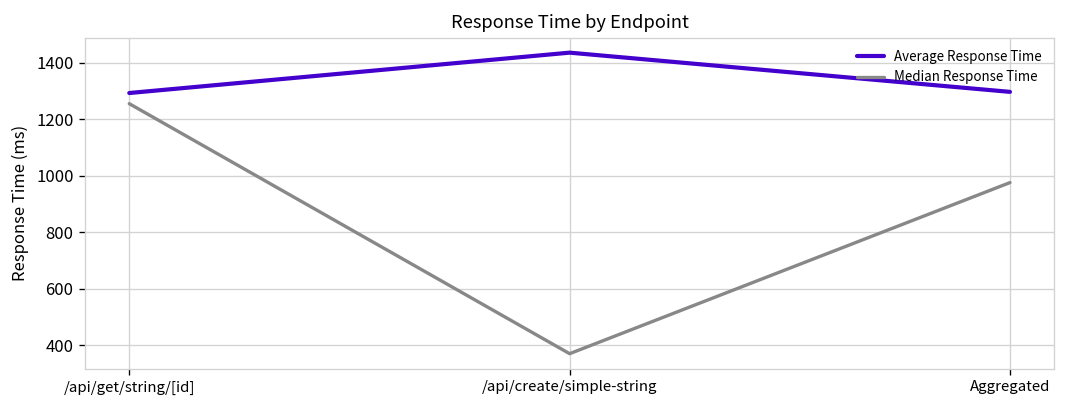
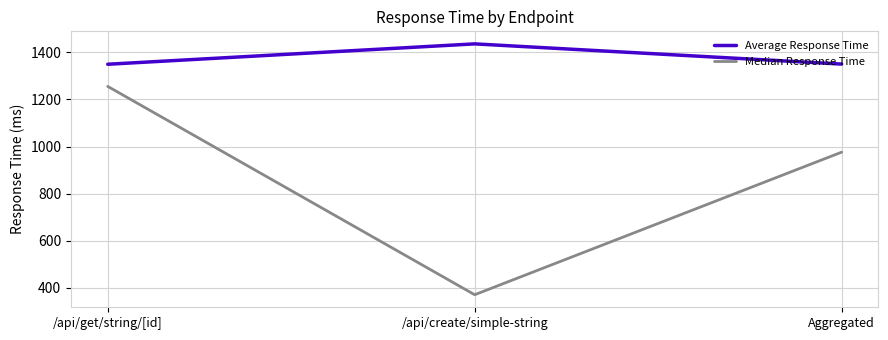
  {
    "Average Response Time": {
-     "/api/get/string/[id]": 1290,
+     "/api/get/string/[id]": 1350,
      "/api/create/simple-string": 1440,
-     "Aggregated": 1300
+     "Aggregated": 1350
    },
    "Median Response Time": {
      "/api/get/string/[id]": 1260,
      "/api/create/simple-string": 370,
      "Aggregated": 980
    }
  }
